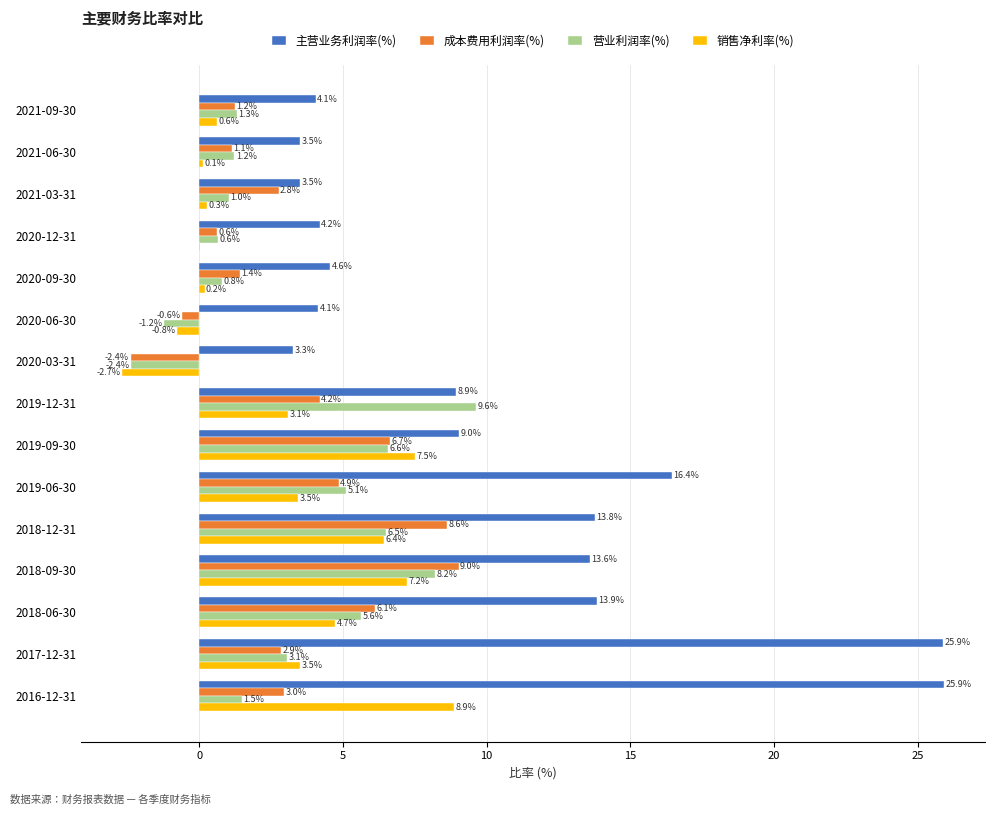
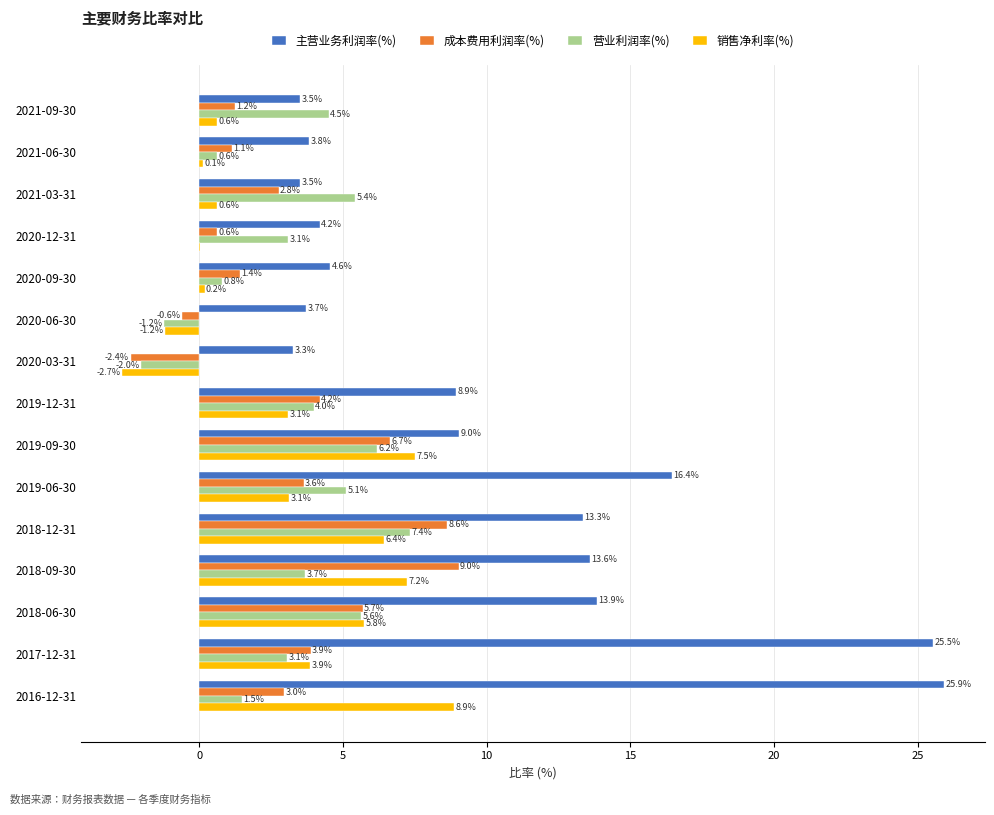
  {
    "主营业务利润率(%)": {
-     "2021-09-30": "4.1%",
-     "2021-06-30": "3.5%",
+     "2021-09-30": "3.5%",
+     "2021-06-30": "3.8%",
      "2021-03-31": "3.5%",
      "2020-12-31": "4.2%",
      "2020-09-30": "4.6%",
-     "2020-06-30": "4.1%",
+     "2020-06-30": "3.7%",
      "2020-03-31": "3.3%",
      "2019-12-31": "8.9%",
      "2019-09-30": "9.0%",
      "2019-06-30": "16.4%",
-     "2018-12-31": "13.8%",
+     "2018-12-31": "13.3%",
      "2018-09-30": "13.6%",
      "2018-06-30": "13.9%",
-     "2017-12-31": "25.9%",
+     "2017-12-31": "25.5%",
      "2016-12-31": "25.9%"
    },
    "成本费用利润率(%)": {
      "2021-09-30": "1.2%",
      "2021-06-30": "1.1%",
      "2021-03-31": "2.8%",
      "2020-09-30": "1.4%",
      "2020-06-30": "-0.6%",
      "2019-12-31": "4.2%",
      "2019-09-30": "6.7%",
-     "2019-06-30": "4.9%",
+     "2019-06-30": "3.6%",
      "2018-12-31": "8.6%",
      "2018-09-30": "9.0%",
-     "2018-06-30": "6.1%",
-     "2017-12-31": "2.9%",
+     "2018-06-30": "5.7%",
+     "2017-12-31": "3.9%",
      "2016-12-31": "3.0%"
    },
    "营业利润率(%)": {
-     "2021-09-30": "1.3%",
-     "2021-06-30": "1.2%",
-     "2021-03-31": "1.0%",
-     "2020-12-31": "0.6%",
+     "2021-09-30": "4.5%",
+     "2021-06-30": "0.6%",
+     "2021-03-31": "5.4%",
+     "2020-12-31": "3.1%",
      "2020-09-30": "0.8%",
      "2020-06-30": "-1.2%",
-     "2020-03-31": "-2.4%",
-     "2019-12-31": "9.6%",
-     "2019-09-30": "6.6%",
+     "2020-03-31": "-2.0%",
+     "2019-12-31": "4.0%",
+     "2019-09-30": "6.2%",
      "2019-06-30": "5.1%",
-     "2018-12-31": "6.5%",
-     "2018-09-30": "8.2%",
+     "2018-12-31": "7.4%",
+     "2018-09-30": "3.7%",
      "2018-06-30": "5.6%",
      "2017-12-31": "3.1%",
      "2016-12-31": "1.5%"
    },
    "销售净利率(%)": {
      "2021-09-30": "0.6%",
      "2021-06-30": "0.1%",
-     "2021-03-31": "0.3%",
+     "2021-03-31": "0.6%",
      "2020-09-30": "0.2%",
-     "2020-06-30": "-0.8%",
+     "2020-06-30": "-1.2%",
      "2020-03-31": "-2.7%",
      "2019-12-31": "3.1%",
      "2019-09-30": "7.5%",
-     "2019-06-30": "3.5%",
+     "2019-06-30": "3.1%",
      "2018-09-30": "7.2%",
-     "2018-06-30": "4.7%",
-     "2017-12-31": "3.5%",
+     "2018-06-30": "5.8%",
+     "2017-12-31": "3.9%",
      "2016-12-31": "8.9%"
    }
  }
